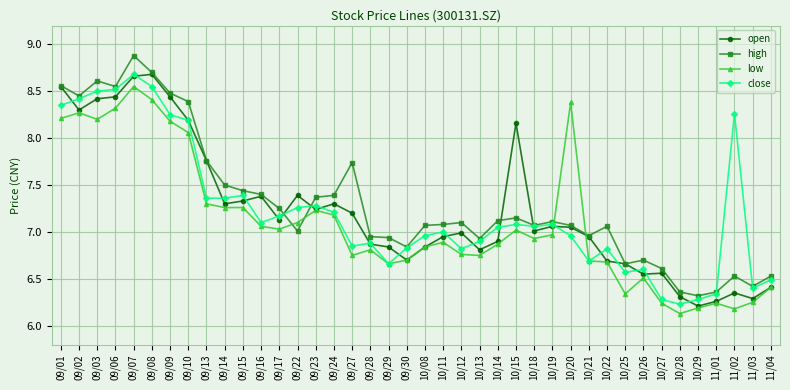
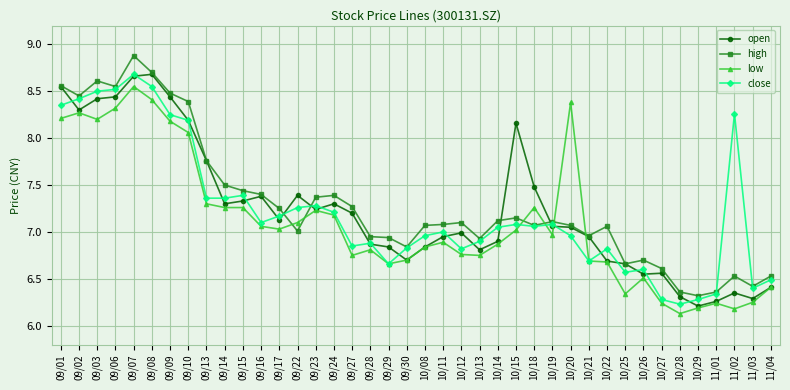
  {
    "open": {
      "09/02": 8.3,
      "09/03": 8.4,
      "09/06": 8.4,
      "09/09": 8.4,
      "09/14": 7.3,
      "09/15": 7.3,
      "09/17": 7.1,
      "09/22": 7.4,
      "09/24": 7.3,
      "09/27": 7.2,
      "09/29": 6.8,
      "10/11": 7.0,
      "10/12": 7.0,
      "10/13": 6.8,
      "10/14": 6.9,
      "10/15": 8.2,
-     "10/18": 7.0,
+     "10/18": 7.5,
      "10/26": 6.6,
      "10/27": 6.6,
      "10/28": 6.3,
      "11/02": 6.4,
      "11/03": 6.3
    },
    "high": {
      "09/02": 8.5,
      "09/03": 8.6,
      "09/06": 8.6,
      "09/07": 8.9,
      "09/09": 8.5,
      "09/10": 8.4,
      "09/14": 7.5,
      "09/15": 7.4,
      "09/17": 7.3,
      "09/22": 7.0,
      "09/23": 7.4,
      "09/24": 7.4,
-     "09/27": 7.7,
+     "09/27": 7.3,
      "09/28": 7.0,
      "09/29": 6.9,
      "10/08": 7.1,
      "10/11": 7.1,
      "10/12": 7.1,
      "10/13": 6.9,
      "10/14": 7.1,
      "10/15": 7.2,
      "10/19": 7.1,
      "10/22": 7.1,
      "10/26": 6.7,
      "10/27": 6.6,
      "10/28": 6.4,
      "10/29": 6.3,
      "11/02": 6.5,
      "11/04": 6.5
    },
    "low": {
      "09/01": 8.2,
      "09/02": 8.3,
      "09/03": 8.2,
      "09/06": 8.3,
      "09/07": 8.6,
      "09/08": 8.4,
      "09/09": 8.2,
      "09/10": 8.1,
      "09/13": 7.3,
      "09/14": 7.3,
      "09/15": 7.3,
      "09/16": 7.1,
      "09/17": 7.0,
      "09/22": 7.1,
      "09/24": 7.2,
      "09/27": 6.8,
      "09/28": 6.8,
      "10/11": 6.9,
      "10/12": 6.8,
      "10/13": 6.8,
      "10/14": 6.9,
      "10/15": 7.0,
-     "10/18": 6.9,
+     "10/18": 7.3,
      "10/19": 7.0,
      "10/20": 8.4,
      "10/25": 6.3,
      "10/26": 6.5,
      "10/27": 6.2,
      "10/28": 6.1,
      "11/02": 6.2,
      "11/03": 6.3
    },
    "close": {
      "09/01": 8.4,
      "09/02": 8.4,
      "09/03": 8.5,
      "09/06": 8.5,
      "09/08": 8.6,
      "09/09": 8.3,
      "09/13": 7.4,
      "09/14": 7.4,
      "09/15": 7.4,
      "09/16": 7.1,
      "09/17": 7.2,
      "09/22": 7.3,
      "09/23": 7.3,
      "09/24": 7.2,
      "09/27": 6.9,
      "10/08": 7.0,
      "10/11": 7.0,
      "10/12": 6.8,
      "10/13": 6.9,
      "10/14": 7.1,
      "10/15": 7.1,
      "10/20": 7.0,
      "10/22": 6.8,
      "10/25": 6.6,
      "10/26": 6.6,
      "10/27": 6.3,
      "10/28": 6.2,
      "10/29": 6.3,
      "11/02": 8.3,
      "11/04": 6.5
    }
  }
